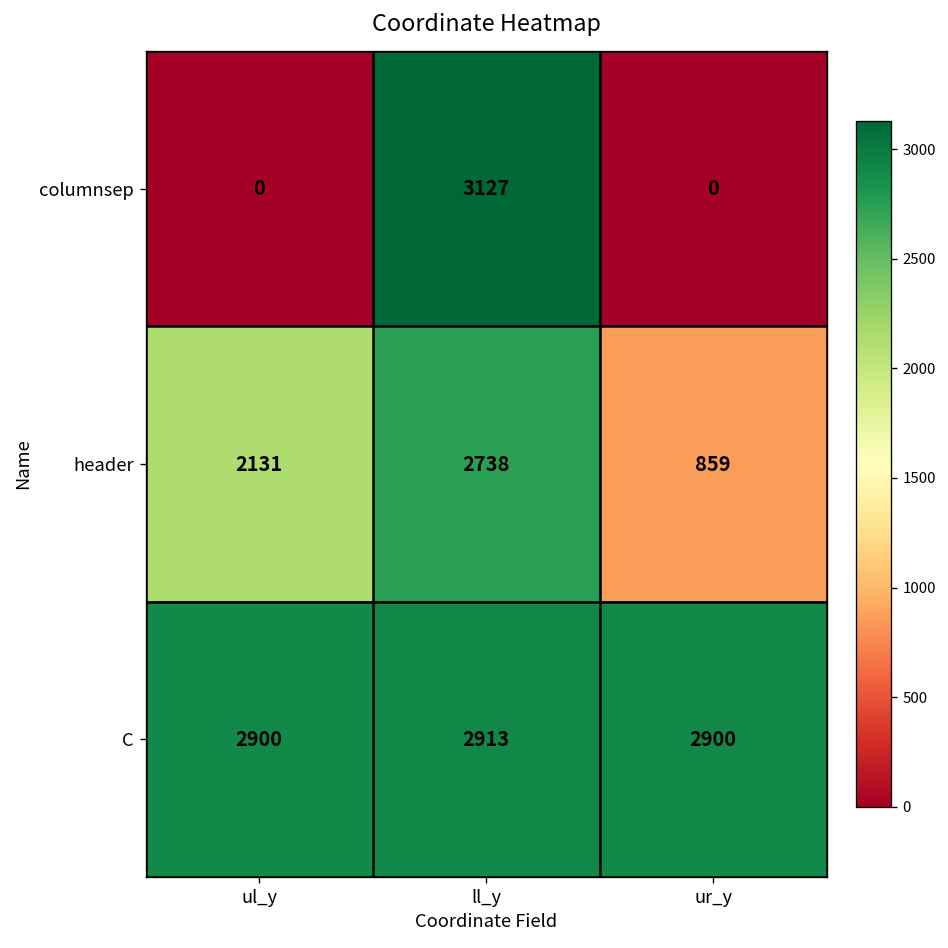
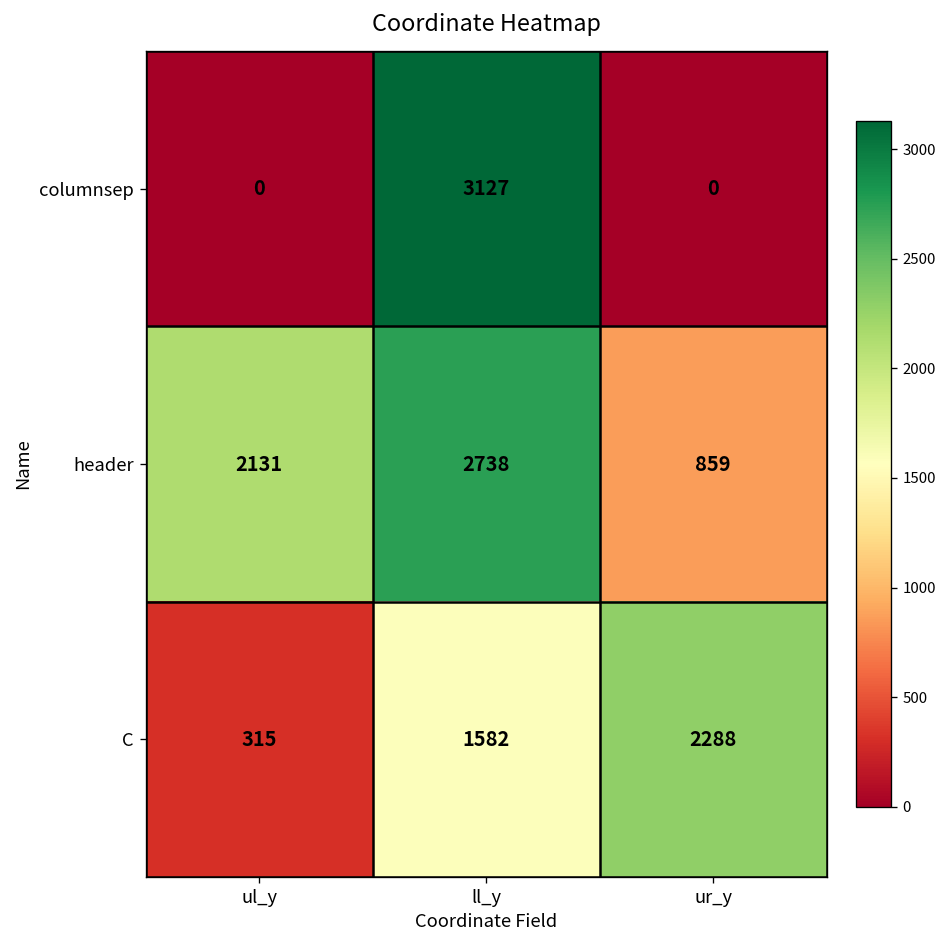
  {
    "columnsep": {
      "ul_y": 0,
      "ll_y": 3127,
      "ur_y": 0
    },
    "header": {
      "ul_y": 2131,
      "ll_y": 2738,
      "ur_y": 859
    },
    "C": {
-     "ul_y": 2900,
-     "ll_y": 2913,
-     "ur_y": 2900
+     "ul_y": 315,
+     "ll_y": 1582,
+     "ur_y": 2288
    }
  }
